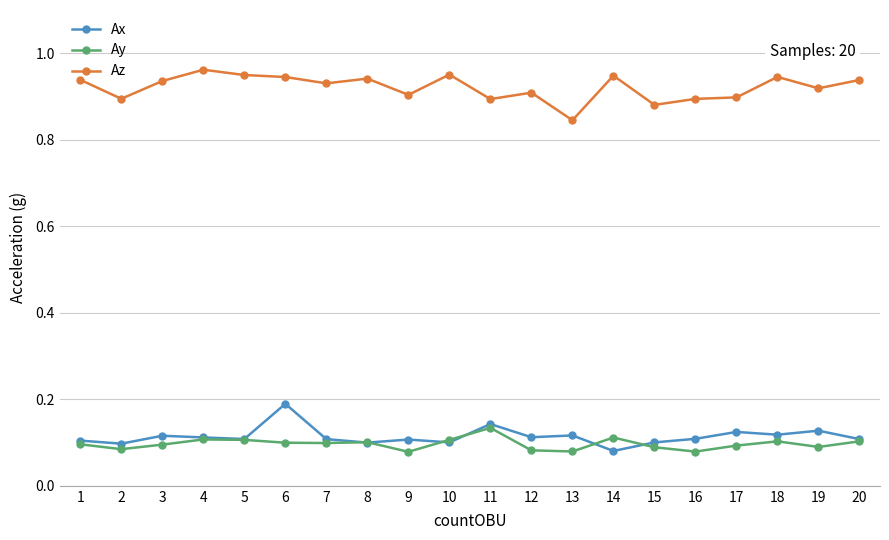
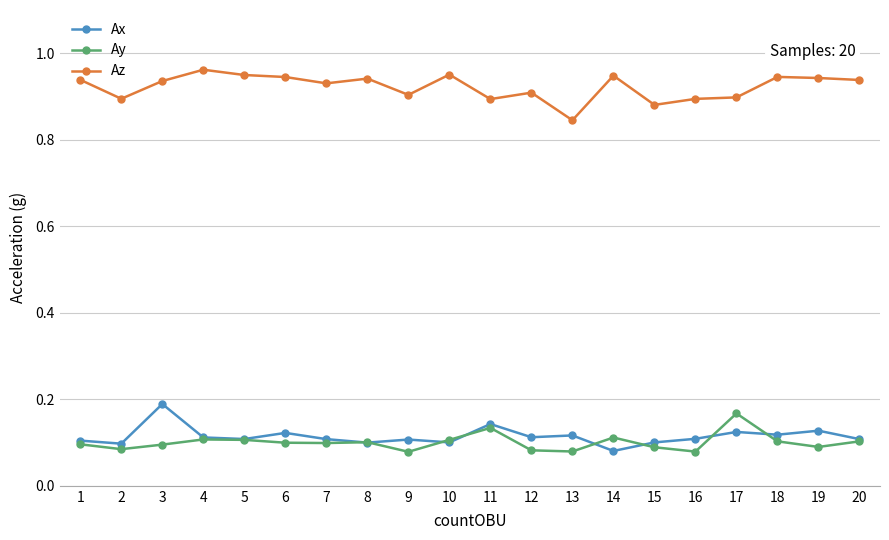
  {
    "Ax": {
      "1": 0.10,
      "2": 0.10,
-     "3": 0.12,
-     "6": 0.19,
+     "3": 0.19,
+     "6": 0.12,
      "7": 0.11,
      "9": 0.11,
      "11": 0.14,
      "12": 0.11,
      "13": 0.12,
      "14": 0.08,
      "15": 0.10,
      "16": 0.11,
      "17": 0.12,
      "18": 0.12,
      "19": 0.13
    },
    "Ay": {
      "1": 0.10,
      "2": 0.08,
      "3": 0.10,
      "6": 0.10,
      "7": 0.10,
      "9": 0.08,
      "11": 0.13,
      "12": 0.08,
      "13": 0.08,
      "14": 0.11,
      "15": 0.09,
      "16": 0.08,
-     "17": 0.09,
+     "17": 0.17,
      "18": 0.10,
      "19": 0.09
    },
    "Az": {
      "1": 0.94,
      "2": 0.89,
      "3": 0.94,
      "4": 0.96,
      "5": 0.95,
      "6": 0.95,
      "7": 0.93,
      "8": 0.94,
      "9": 0.90,
      "10": 0.95,
      "11": 0.89,
      "12": 0.91,
      "13": 0.85,
      "14": 0.95,
      "15": 0.88,
      "16": 0.89,
      "17": 0.90,
-     "19": 0.92,
+     "19": 0.94,
      "20": 0.94
    }
  }
